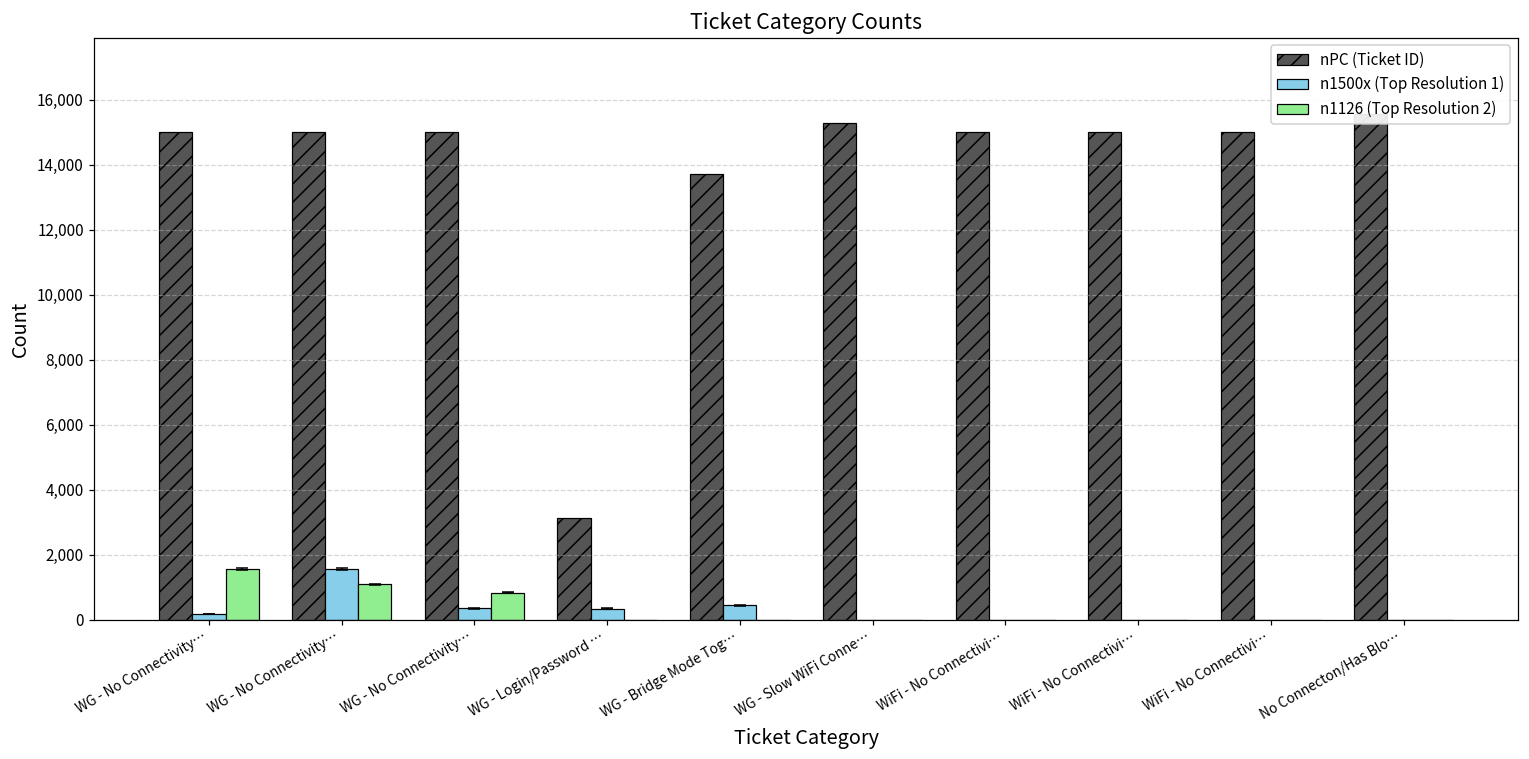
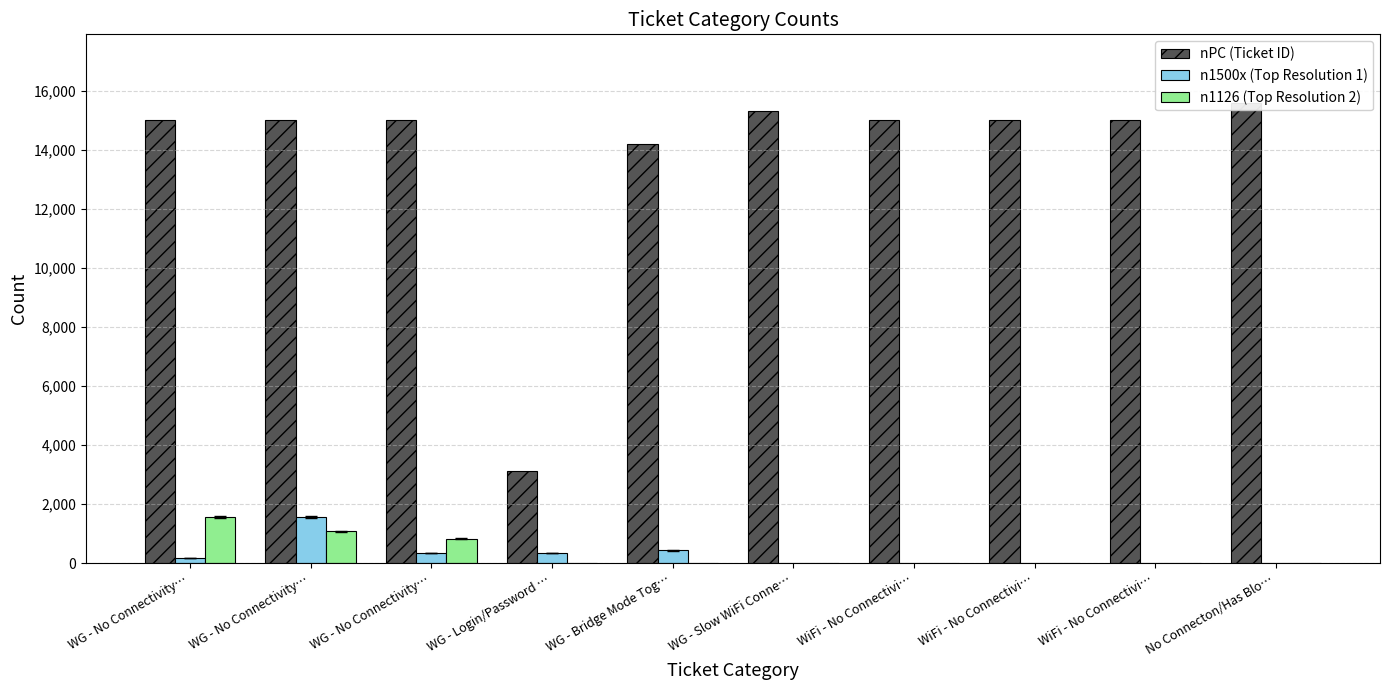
  {
    "nPC (Ticket ID)": {
      "WG - Login/Password …": "3,100",
-     "WG - Bridge Mode Tog…": "13,700",
+     "WG - Bridge Mode Tog…": "14,200",
      "WG - Slow WiFi Conne…": "15,300"
    },
    "n1500x (Top Resolution 1)": {
      "WG - Login/Password …": "300",
      "WG - Bridge Mode Tog…": "400",
      "WG - Slow WiFi Conne…": "0",
      "No Connecton/Has Blo…": "0"
    },
    "n1126 (Top Resolution 2)": {
      "WG - Login/Password …": "0",
      "WG - Bridge Mode Tog…": "0",
      "WG - Slow WiFi Conne…": "0",
      "No Connecton/Has Blo…": "0"
    }
  }
